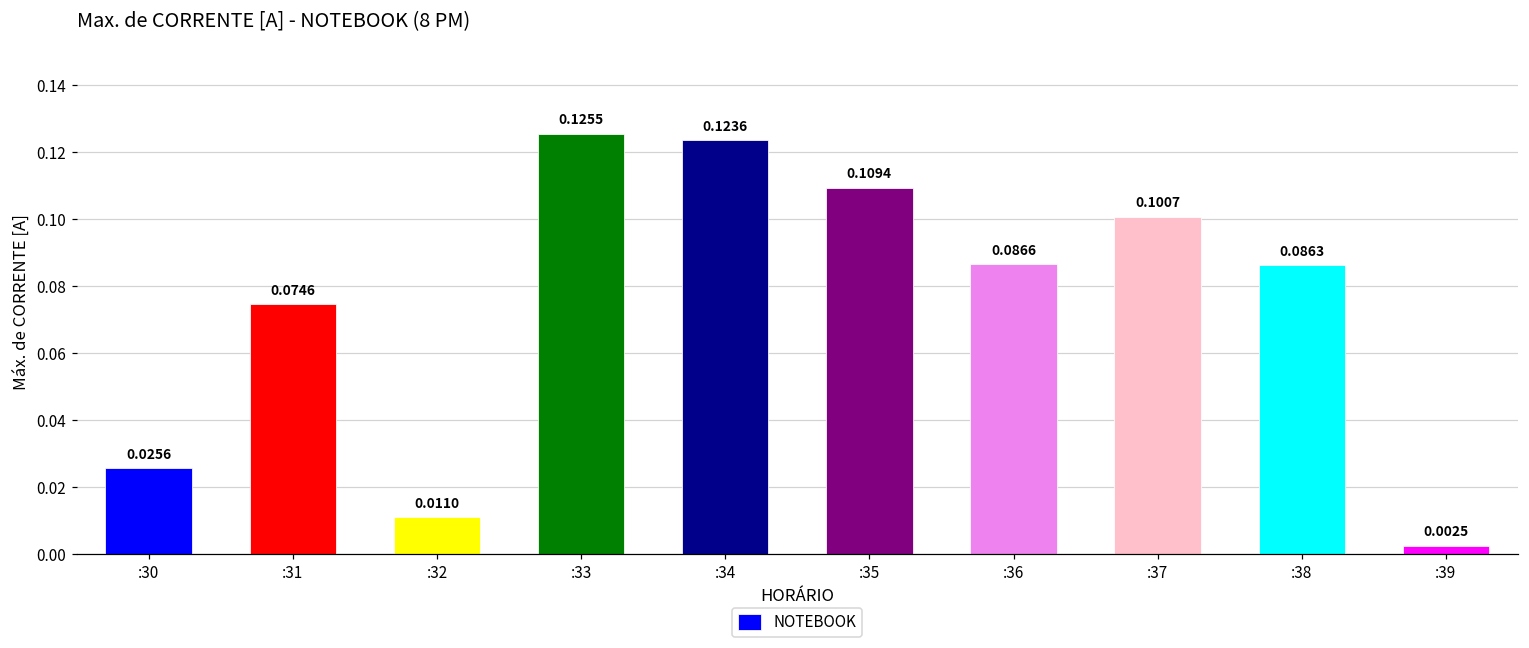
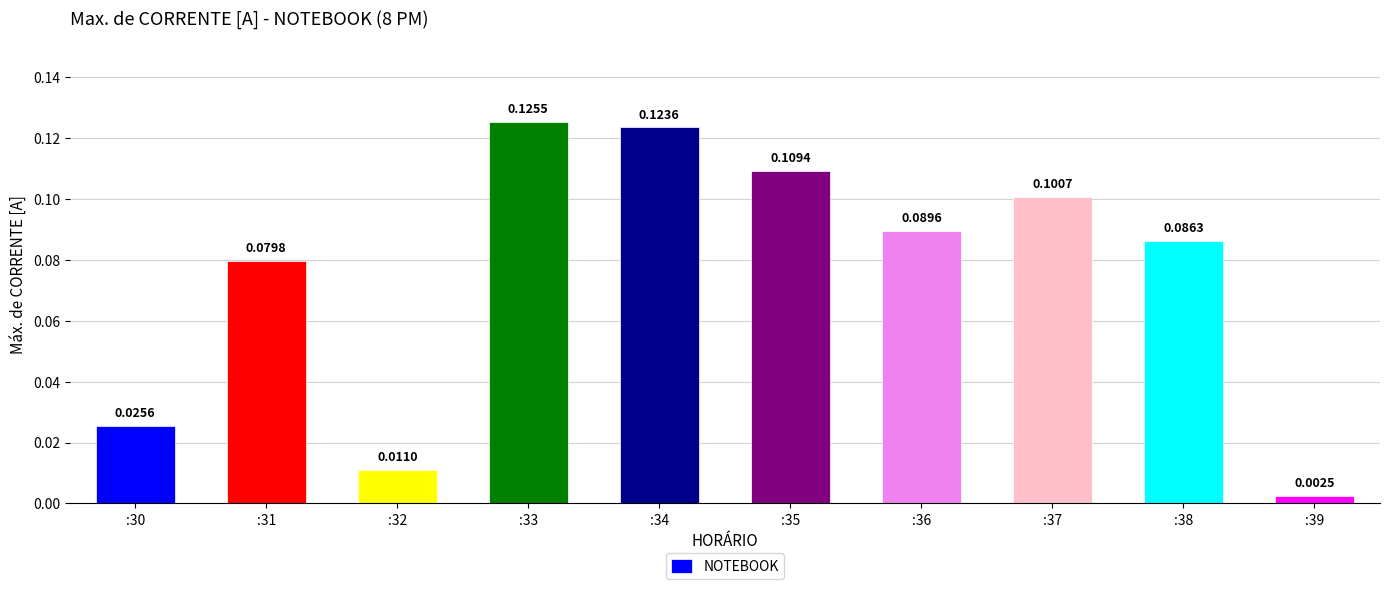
  {
    ":30": 0.0256,
-   ":31": 0.0746,
+   ":31": 0.0798,
    ":32": 0.0110,
    ":33": 0.1255,
    ":34": 0.1236,
    ":35": 0.1094,
-   ":36": 0.0866,
+   ":36": 0.0896,
    ":37": 0.1007,
    ":38": 0.0863,
    ":39": 0.0025
  }
